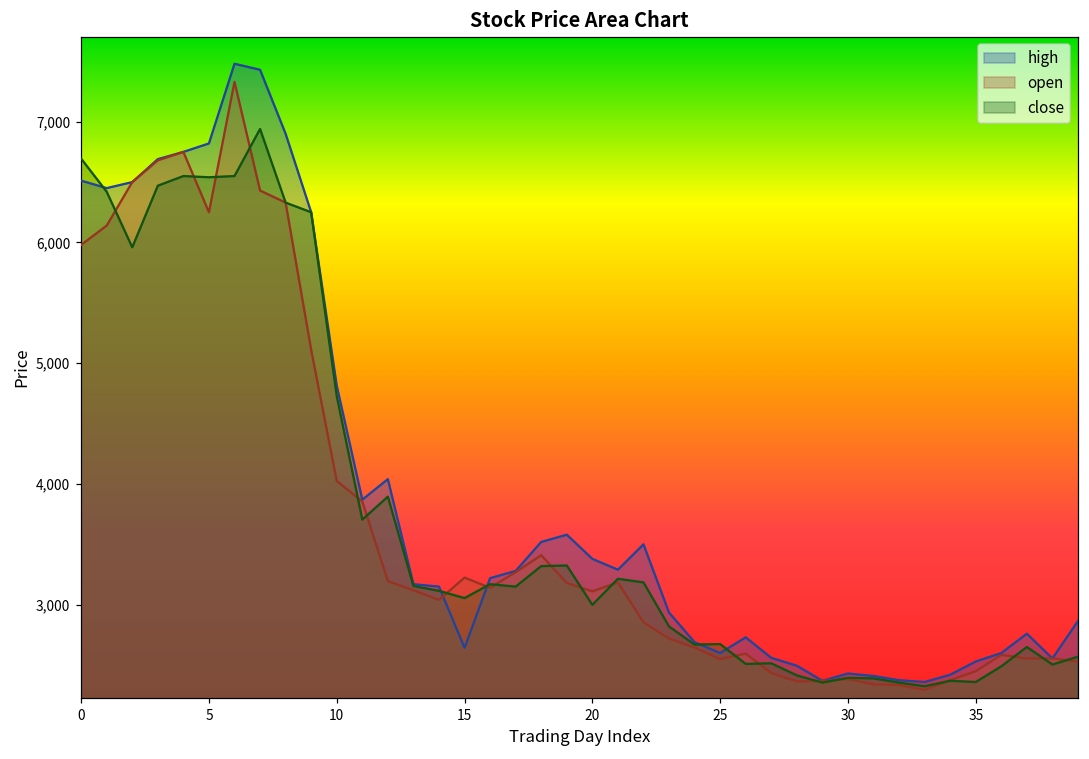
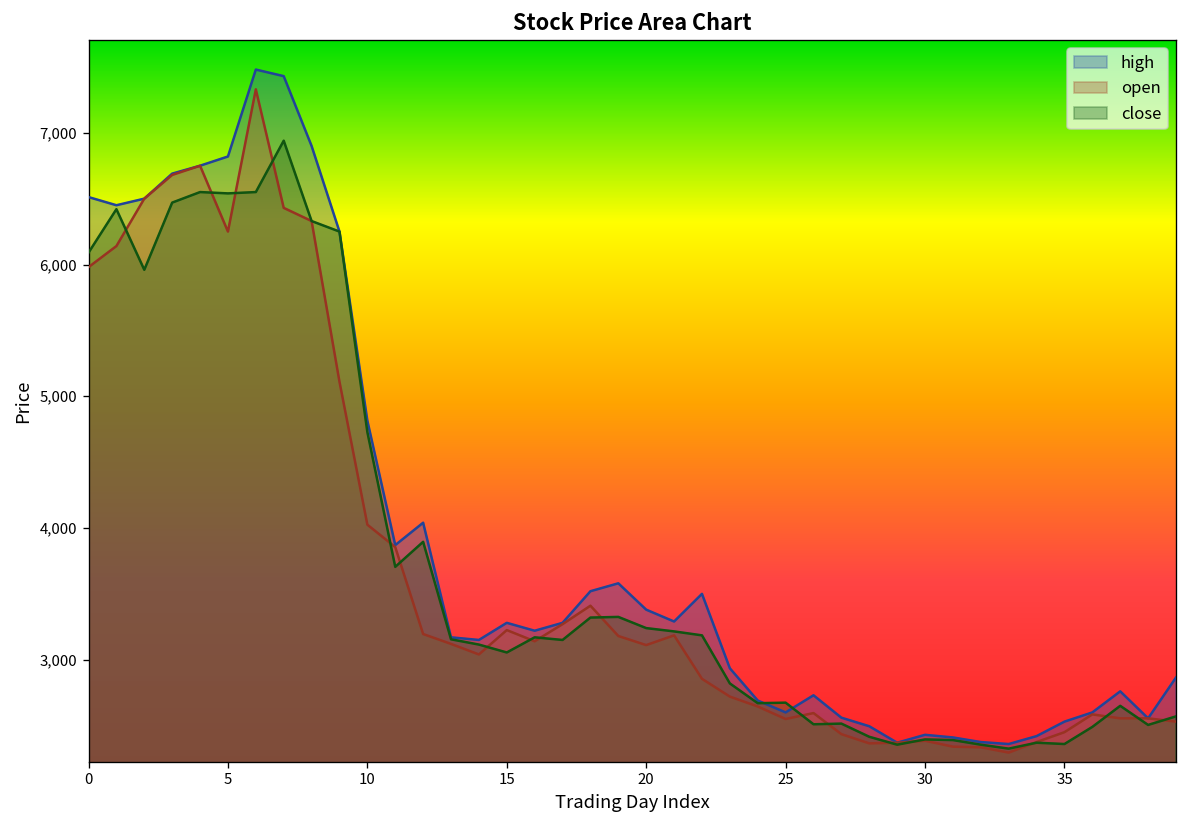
  {
    "high": {
      "0": "6,510",
      "5": "6,820",
      "10": "4,820",
-     "15": "2,640",
+     "15": "3,280",
      "20": "3,380",
      "25": "2,600",
      "30": "2,430",
      "35": "2,530"
    },
    "open": {
      "0": "5,980",
      "5": "6,250",
      "10": "4,030",
      "15": "3,230",
      "20": "3,110",
      "25": "2,550",
      "35": "2,450"
    },
    "close": {
-     "0": "6,690",
+     "0": "6,090",
      "5": "6,540",
      "10": "4,730",
      "15": "3,060",
-     "20": "3,000",
+     "20": "3,240",
      "25": "2,670",
      "35": "2,360"
    }
  }
